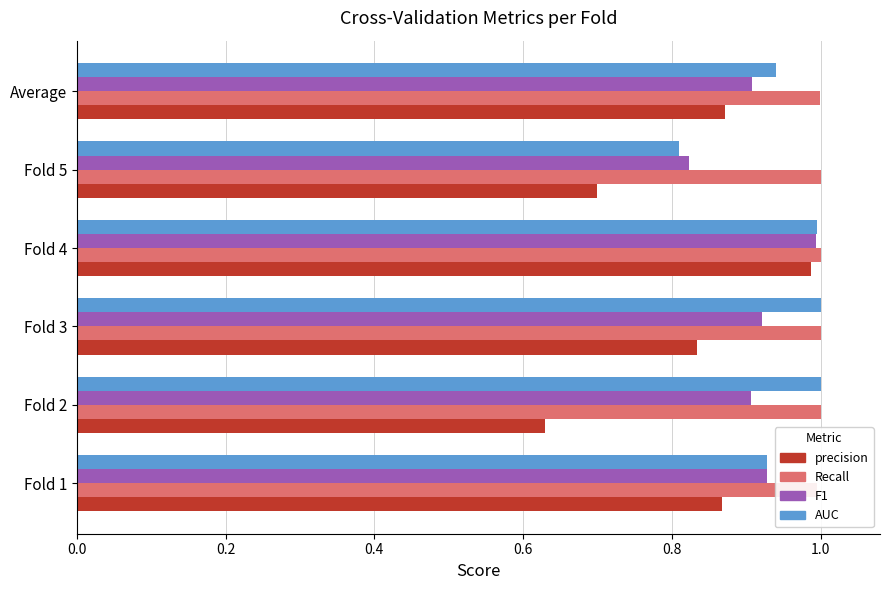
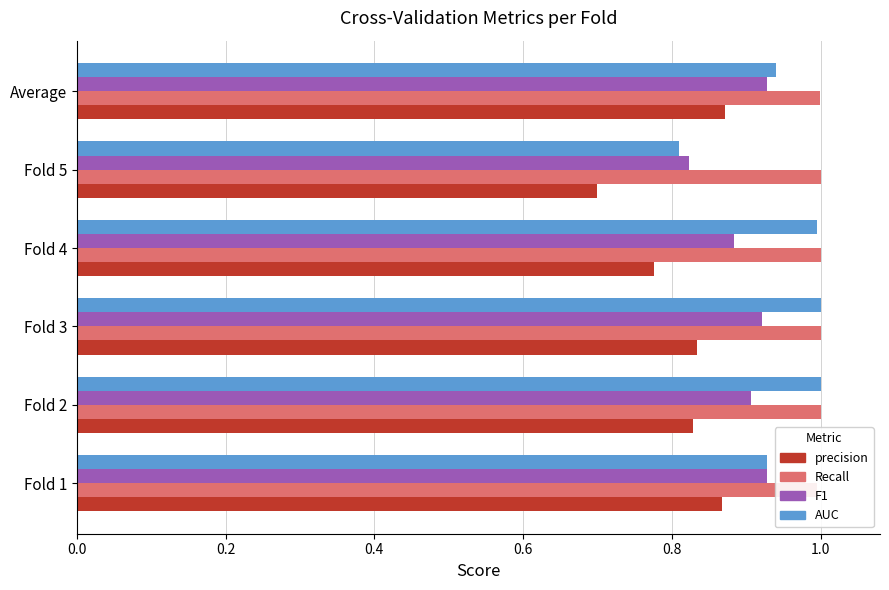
  {
    "precision": {
      "Average": 0.87,
      "Fold 5": 0.70,
-     "Fold 4": 0.99,
+     "Fold 4": 0.78,
      "Fold 3": 0.83,
-     "Fold 2": 0.63,
+     "Fold 2": 0.83,
      "Fold 1": 0.87
    },
    "Recall": {
      "Average": 1.00,
      "Fold 5": 1.00,
      "Fold 4": 1.00,
      "Fold 3": 1.00,
      "Fold 2": 1.00
    },
    "F1": {
-     "Average": 0.91,
+     "Average": 0.93,
      "Fold 5": 0.82,
-     "Fold 4": 0.99,
+     "Fold 4": 0.88,
      "Fold 3": 0.92,
      "Fold 2": 0.91,
      "Fold 1": 0.93
    },
    "AUC": {
      "Average": 0.94,
      "Fold 5": 0.81,
      "Fold 4": 1.00,
      "Fold 3": 1.00,
      "Fold 2": 1.00,
      "Fold 1": 0.93
    }
  }
